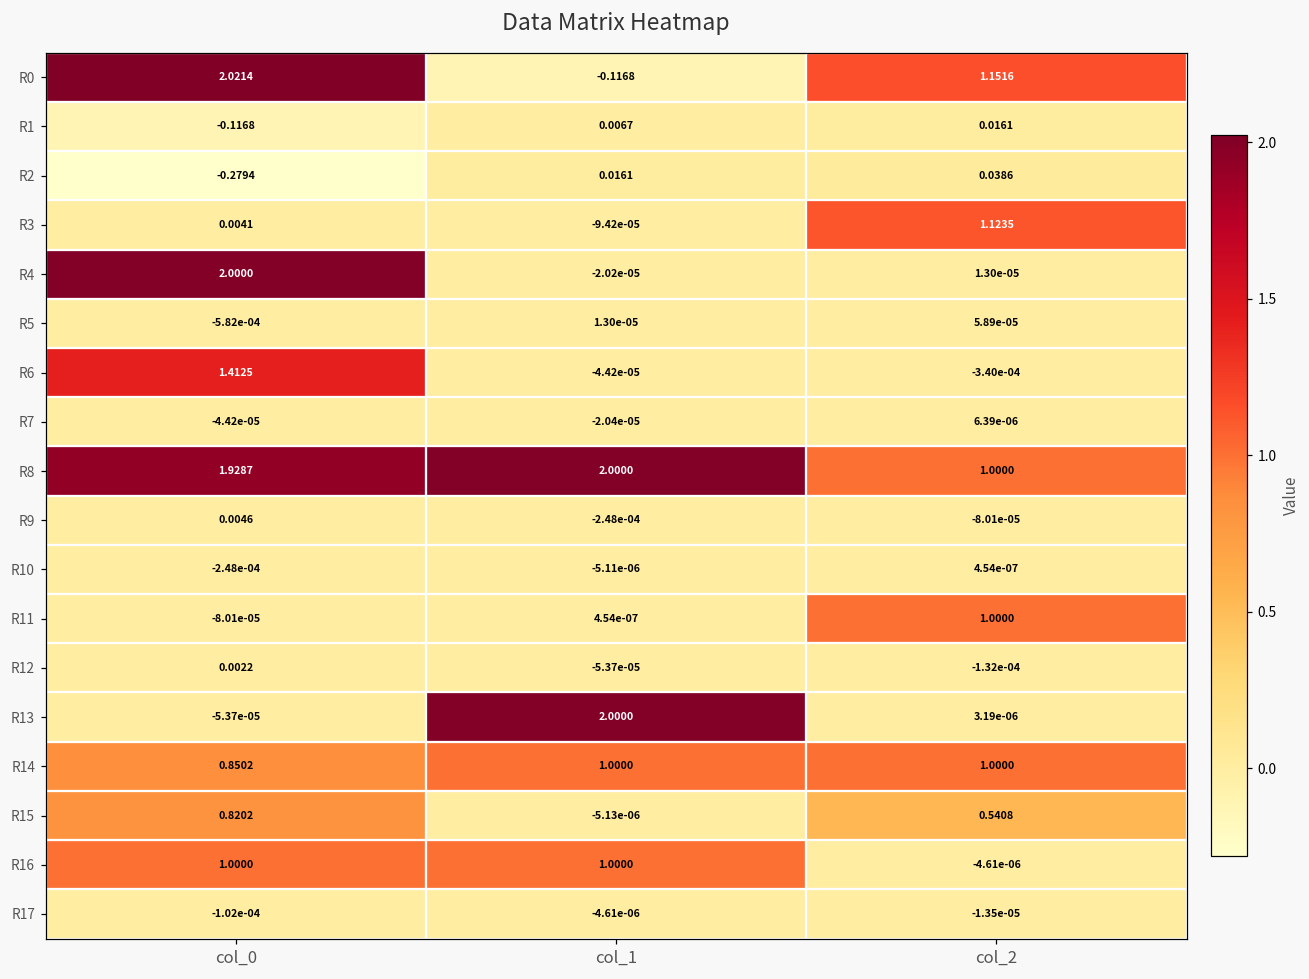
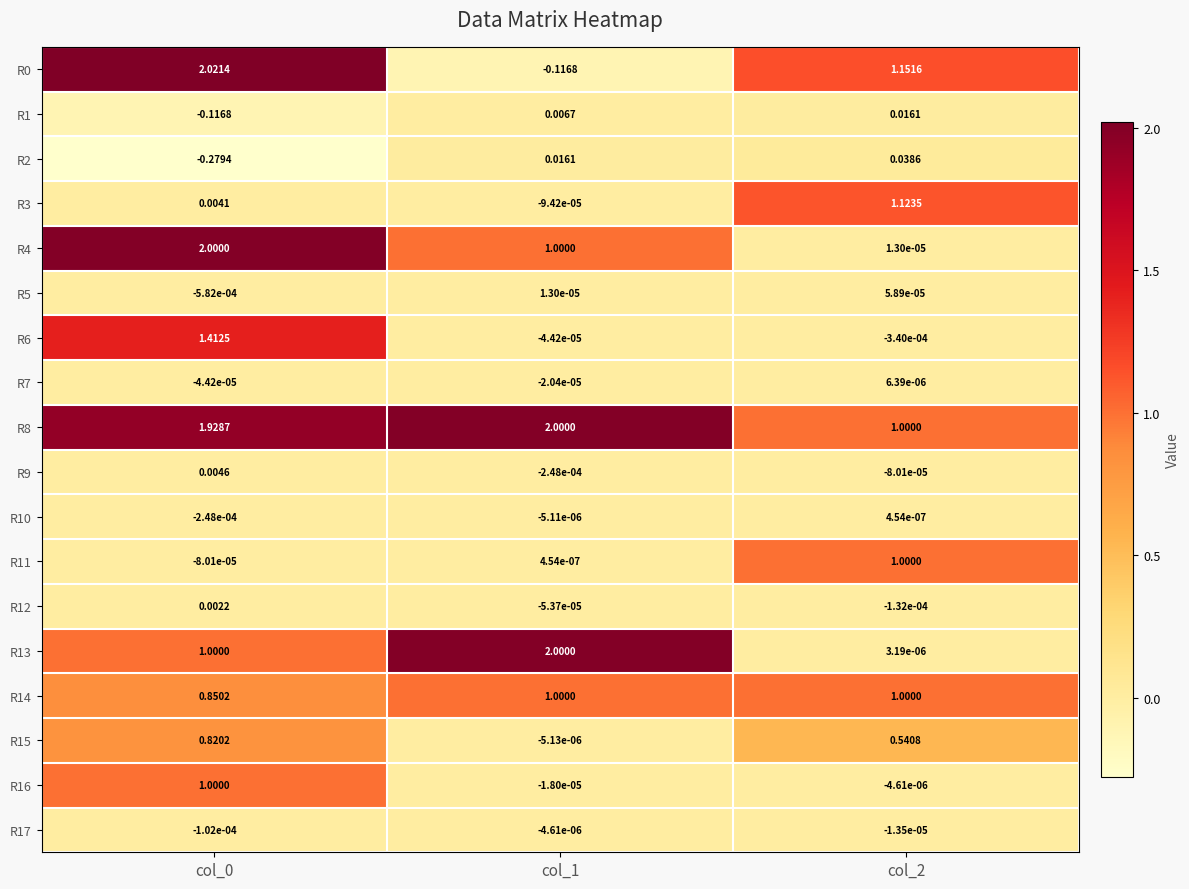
  {
    "R0": {
      "col_0": "2.0214",
      "col_1": "-0.1168",
      "col_2": "1.1516"
    },
    "R1": {
      "col_0": "-0.1168",
      "col_1": "0.0067",
      "col_2": "0.0161"
    },
    "R2": {
      "col_0": "-0.2794",
      "col_1": "0.0161",
      "col_2": "0.0386"
    },
    "R3": {
      "col_0": "0.0041",
      "col_1": "-9.42e-05",
      "col_2": "1.1235"
    },
    "R4": {
      "col_0": "2.0000",
-     "col_1": "-2.02e-05",
+     "col_1": "1.0000",
      "col_2": "1.30e-05"
    },
    "R5": {
      "col_0": "-5.82e-04",
      "col_1": "1.30e-05",
      "col_2": "5.89e-05"
    },
    "R6": {
      "col_0": "1.4125",
      "col_1": "-4.42e-05",
      "col_2": "-3.40e-04"
    },
    "R7": {
      "col_0": "-4.42e-05",
      "col_1": "-2.04e-05",
      "col_2": "6.39e-06"
    },
    "R8": {
      "col_0": "1.9287",
      "col_1": "2.0000",
      "col_2": "1.0000"
    },
    "R9": {
      "col_0": "0.0046",
      "col_1": "-2.48e-04",
      "col_2": "-8.01e-05"
    },
    "R10": {
      "col_0": "-2.48e-04",
      "col_1": "-5.11e-06",
      "col_2": "4.54e-07"
    },
    "R11": {
      "col_0": "-8.01e-05",
      "col_1": "4.54e-07",
      "col_2": "1.0000"
    },
    "R12": {
      "col_0": "0.0022",
      "col_1": "-5.37e-05",
      "col_2": "-1.32e-04"
    },
    "R13": {
-     "col_0": "-5.37e-05",
+     "col_0": "1.0000",
      "col_1": "2.0000",
      "col_2": "3.19e-06"
    },
    "R14": {
      "col_0": "0.8502",
      "col_1": "1.0000",
      "col_2": "1.0000"
    },
    "R15": {
      "col_0": "0.8202",
      "col_1": "-5.13e-06",
      "col_2": "0.5408"
    },
    "R16": {
      "col_0": "1.0000",
-     "col_1": "1.0000",
+     "col_1": "-1.80e-05",
      "col_2": "-4.61e-06"
    },
    "R17": {
      "col_0": "-1.02e-04",
      "col_1": "-4.61e-06",
      "col_2": "-1.35e-05"
    }
  }
